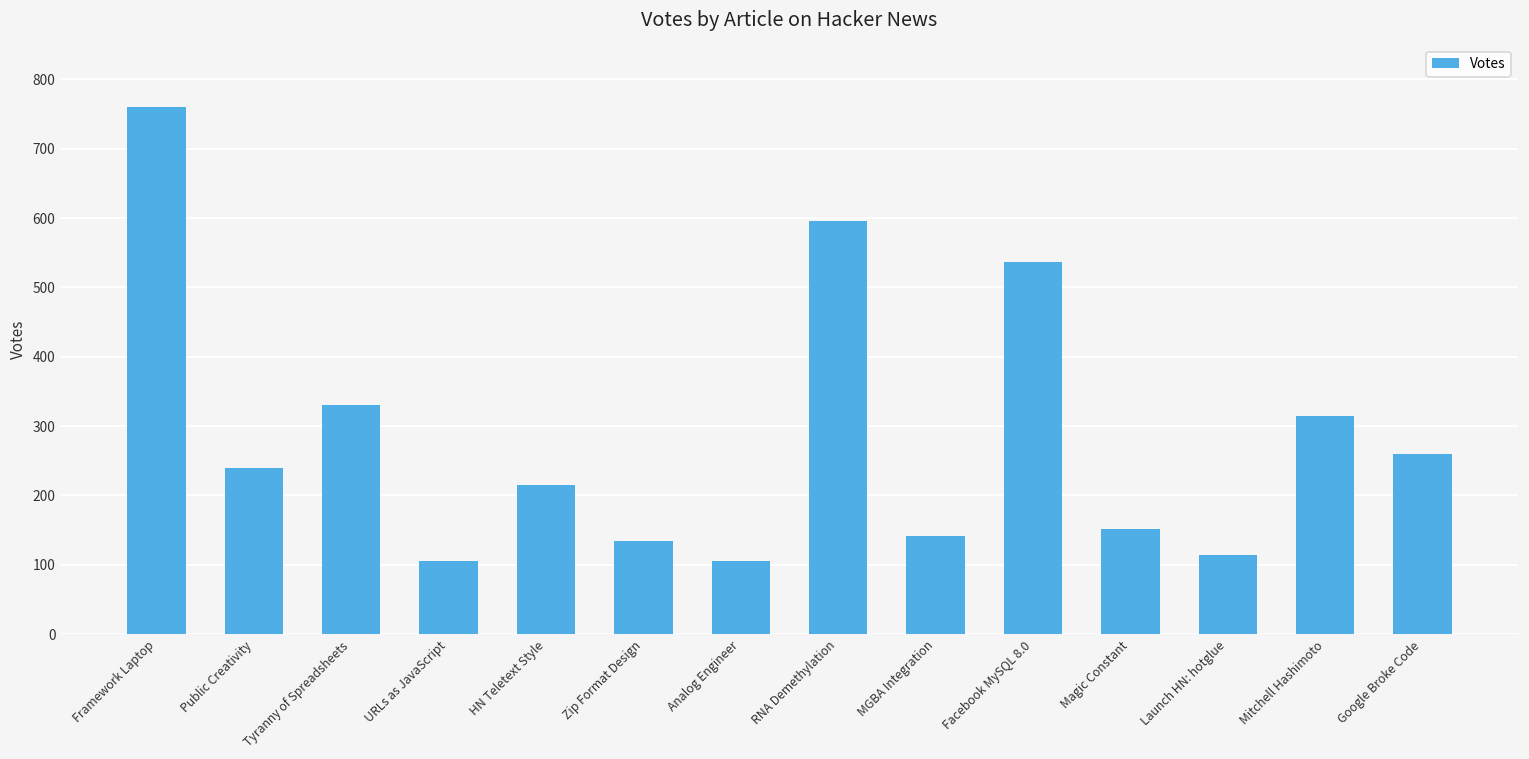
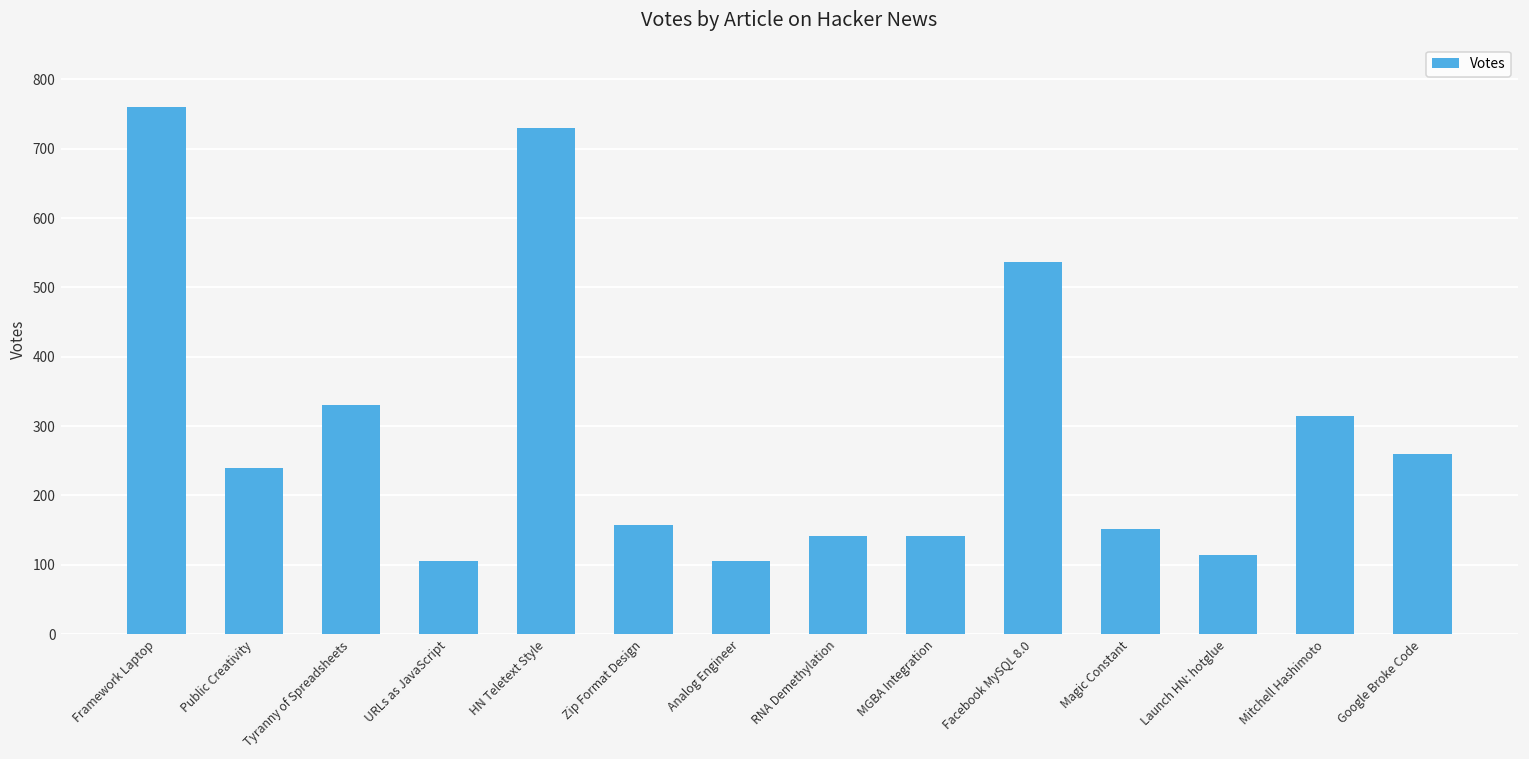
  {
    "Framework Laptop": 760,
    "Public Creativity": 240,
    "Tyranny of Spreadsheets": 330,
    "URLs as JavaScript": 110,
-   "HN Teletext Style": 220,
-   "Zip Format Design": 130,
+   "HN Teletext Style": 730,
+   "Zip Format Design": 160,
    "Analog Engineer": 110,
-   "RNA Demethylation": 600,
+   "RNA Demethylation": 140,
    "MGBA Integration": 140,
    "Facebook MySQL 8.0": 540,
    "Magic Constant": 150,
    "Launch HN: hotglue": 110,
    "Mitchell Hashimoto": 320,
    "Google Broke Code": 260
  }
